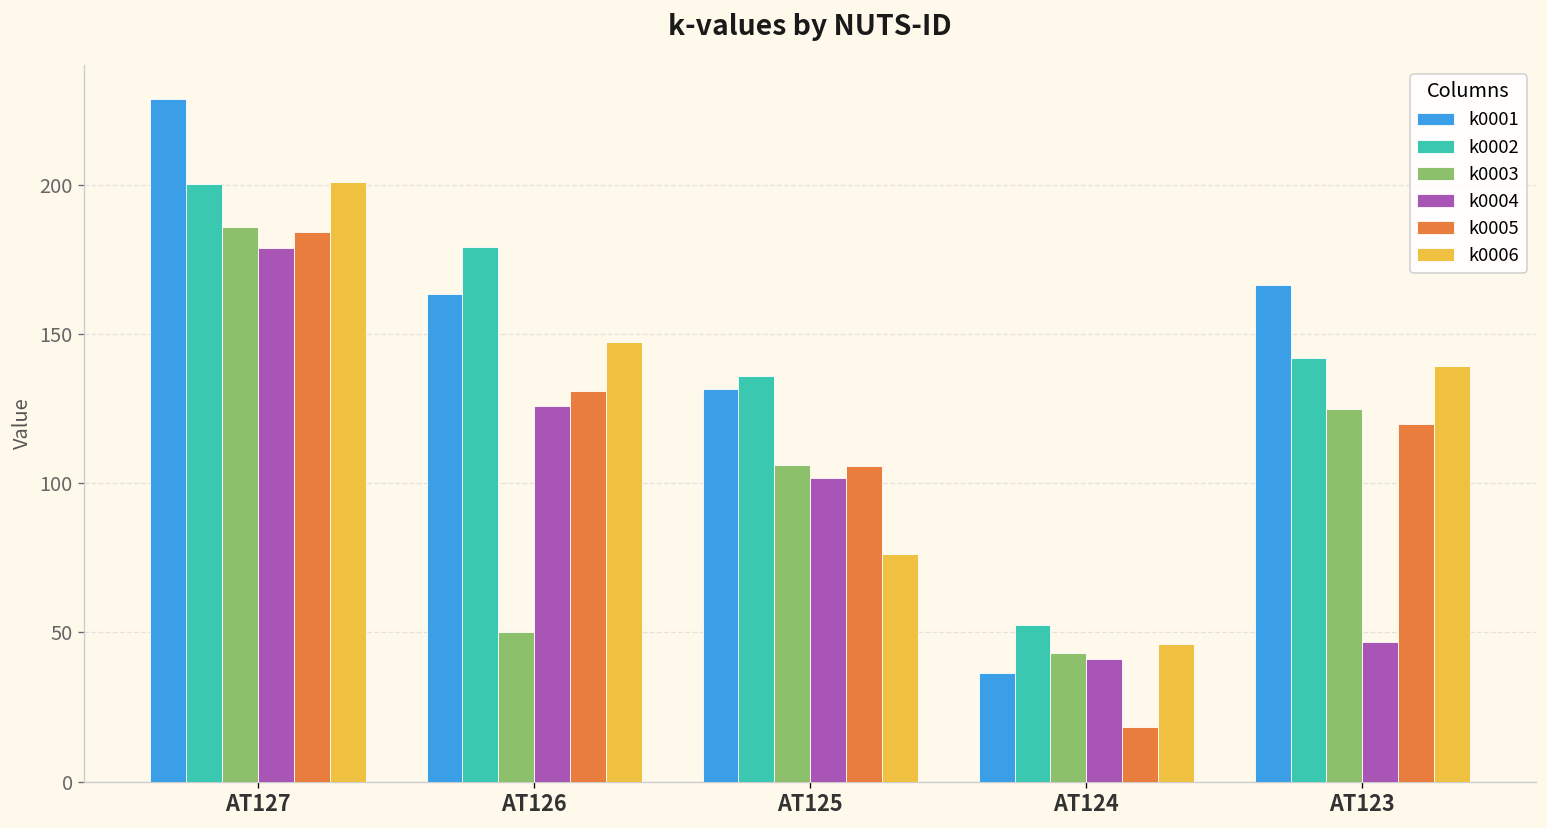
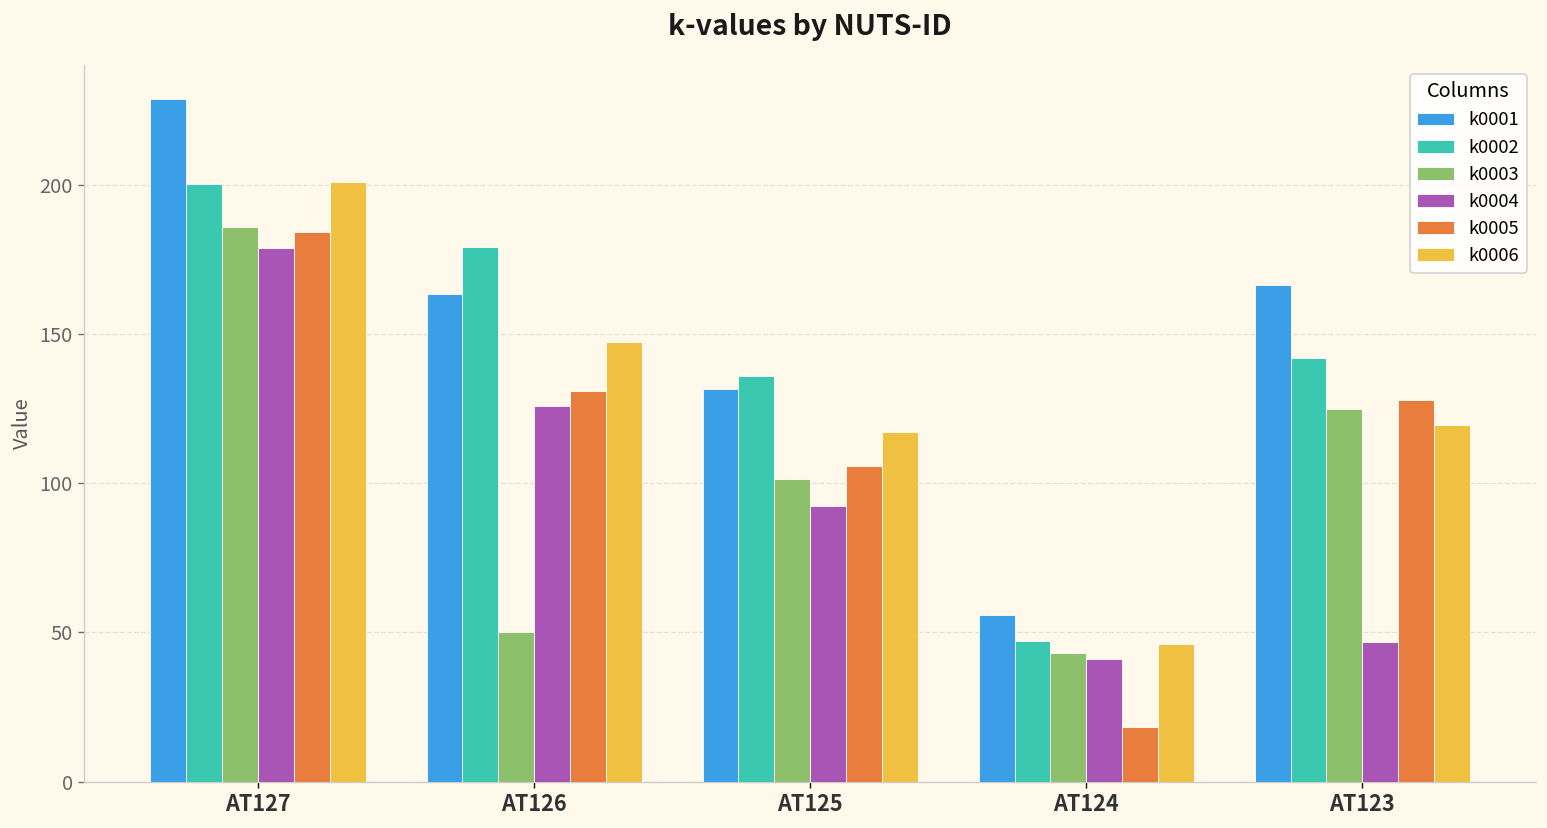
  {
    "k0001": {
      "AT127": 229,
      "AT126": 163,
      "AT125": 132,
-     "AT124": 36,
+     "AT124": 56,
      "AT123": 167
    },
    "k0002": {
      "AT127": 200,
      "AT126": 179,
      "AT125": 136,
-     "AT124": 53,
+     "AT124": 47,
      "AT123": 142
    },
    "k0003": {
      "AT127": 186,
      "AT126": 50,
-     "AT125": 106,
+     "AT125": 101,
      "AT124": 43,
      "AT123": 125
    },
    "k0004": {
      "AT127": 179,
      "AT126": 126,
-     "AT125": 102,
+     "AT125": 92,
      "AT124": 41,
      "AT123": 47
    },
    "k0005": {
      "AT127": 184,
      "AT126": 131,
      "AT125": 106,
      "AT124": 18,
-     "AT123": 120
+     "AT123": 128
    },
    "k0006": {
      "AT127": 201,
      "AT126": 148,
-     "AT125": 76,
+     "AT125": 117,
      "AT124": 46,
-     "AT123": 139
+     "AT123": 120
    }
  }
